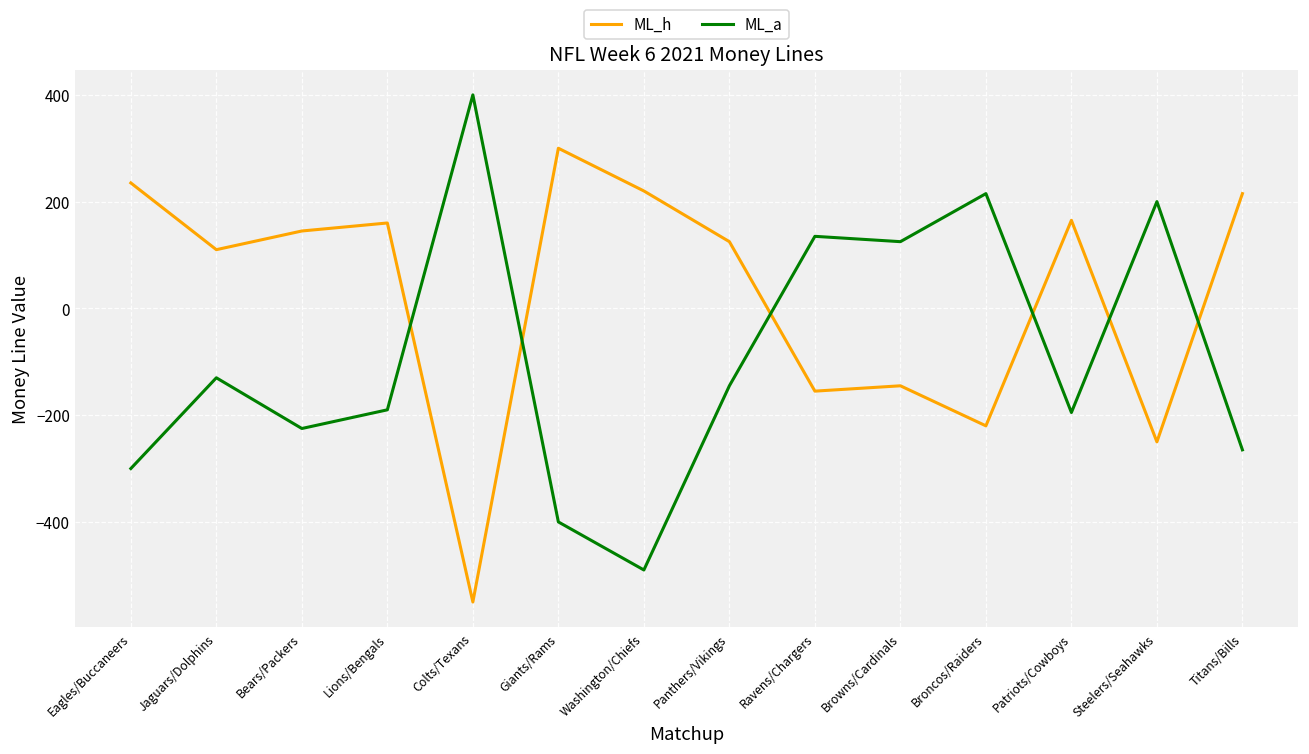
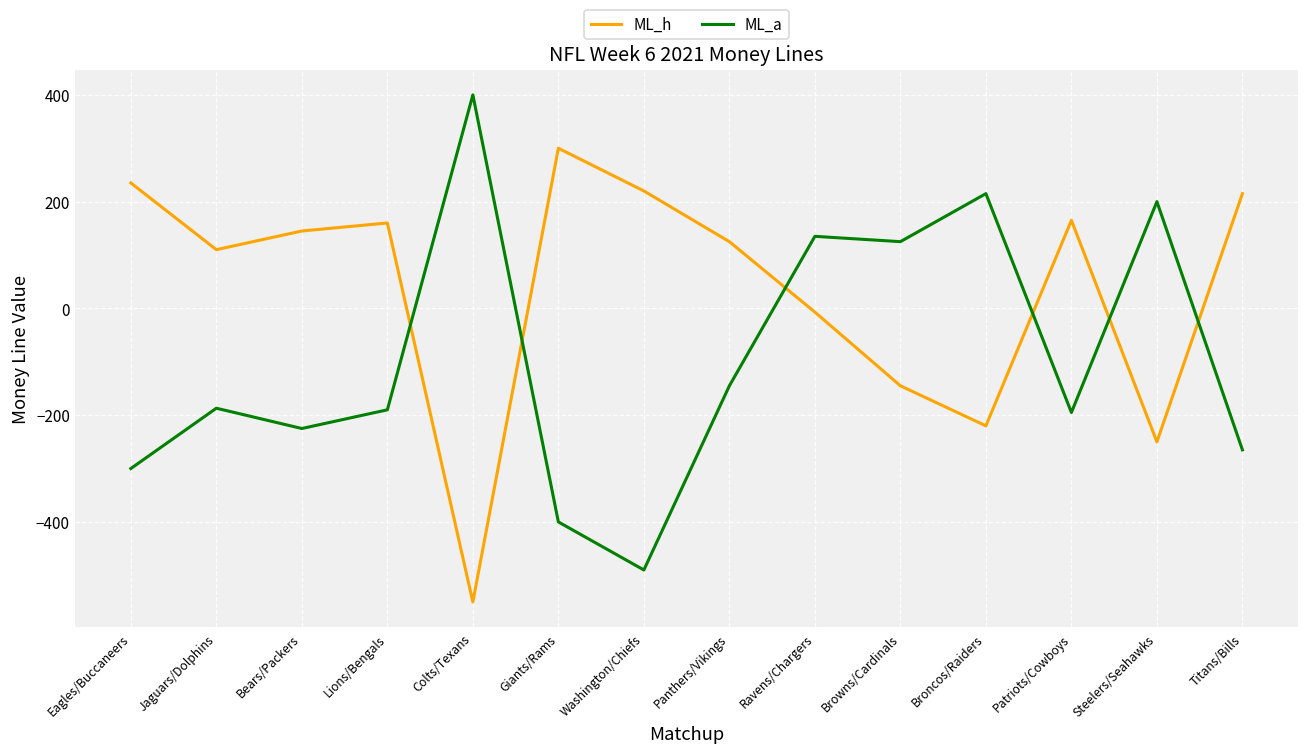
  {
    "ML_h": {
      "Eagles/Buccaneers": 240,
      "Jaguars/Dolphins": 110,
      "Bears/Packers": 150,
      "Lions/Bengals": 160,
      "Colts/Texans": -550,
      "Giants/Rams": 300,
      "Washington/Chiefs": 220,
      "Panthers/Vikings": 130,
-     "Ravens/Chargers": -160,
+     "Ravens/Chargers": -10,
      "Browns/Cardinals": -150,
      "Broncos/Raiders": -220,
      "Patriots/Cowboys": 170,
      "Steelers/Seahawks": -250,
      "Titans/Bills": 220
    },
    "ML_a": {
      "Eagles/Buccaneers": -300,
-     "Jaguars/Dolphins": -130,
+     "Jaguars/Dolphins": -190,
      "Bears/Packers": -230,
      "Lions/Bengals": -190,
      "Colts/Texans": 400,
      "Giants/Rams": -400,
      "Washington/Chiefs": -490,
      "Panthers/Vikings": -150,
      "Ravens/Chargers": 140,
      "Browns/Cardinals": 130,
      "Broncos/Raiders": 220,
      "Patriots/Cowboys": -200,
      "Steelers/Seahawks": 200,
      "Titans/Bills": -270
    }
  }
